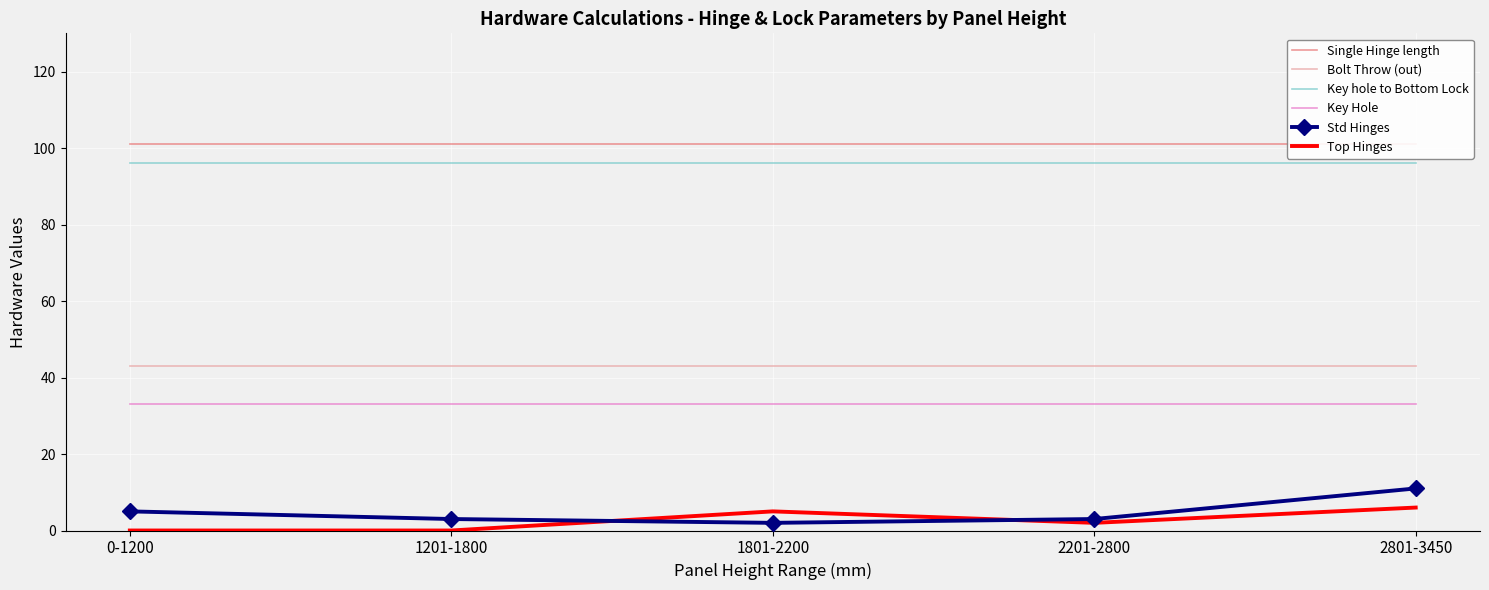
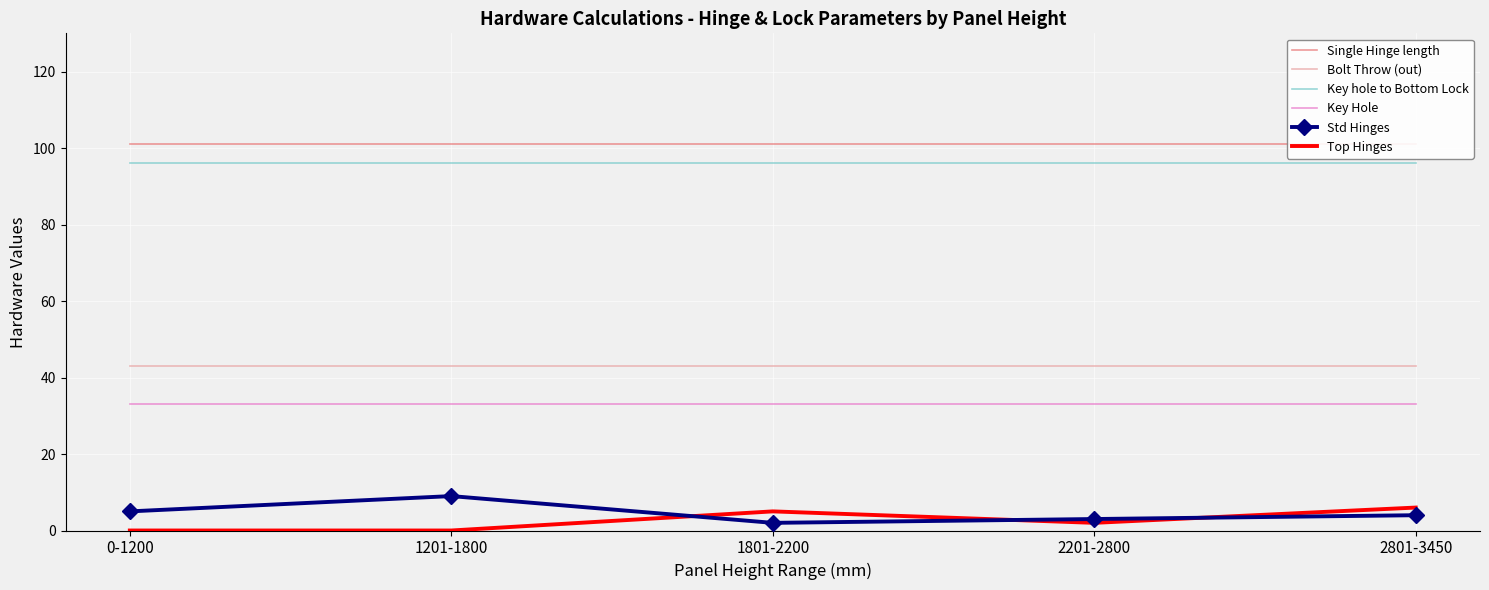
  {
    "Single Hinge length": {
      "0-1200": 101,
      "1201-1800": 101,
      "1801-2200": 101,
      "2201-2800": 101
    },
    "Bolt Throw (out)": {
      "0-1200": 43,
      "1201-1800": 43,
      "1801-2200": 43,
      "2201-2800": 43,
      "2801-3450": 43
    },
    "Key hole to Bottom Lock": {
      "0-1200": 96,
      "1201-1800": 96,
      "1801-2200": 96,
      "2201-2800": 96,
      "2801-3450": 96
    },
    "Key Hole": {
      "0-1200": 33,
      "1201-1800": 33,
      "1801-2200": 33,
      "2201-2800": 33,
      "2801-3450": 33
    },
    "Std Hinges": {
      "0-1200": 5,
-     "1201-1800": 3,
+     "1201-1800": 9,
      "1801-2200": 2,
      "2201-2800": 3,
-     "2801-3450": 11
+     "2801-3450": 4
    },
    "Top Hinges": {
      "0-1200": 0,
      "1201-1800": 0,
      "1801-2200": 5,
      "2201-2800": 2,
      "2801-3450": 6
    }
  }
